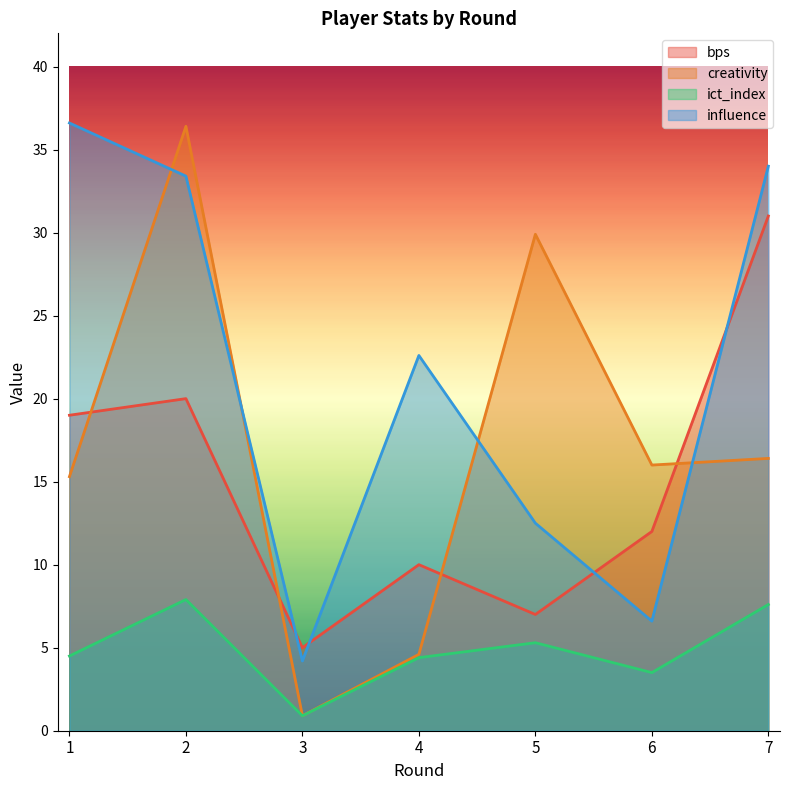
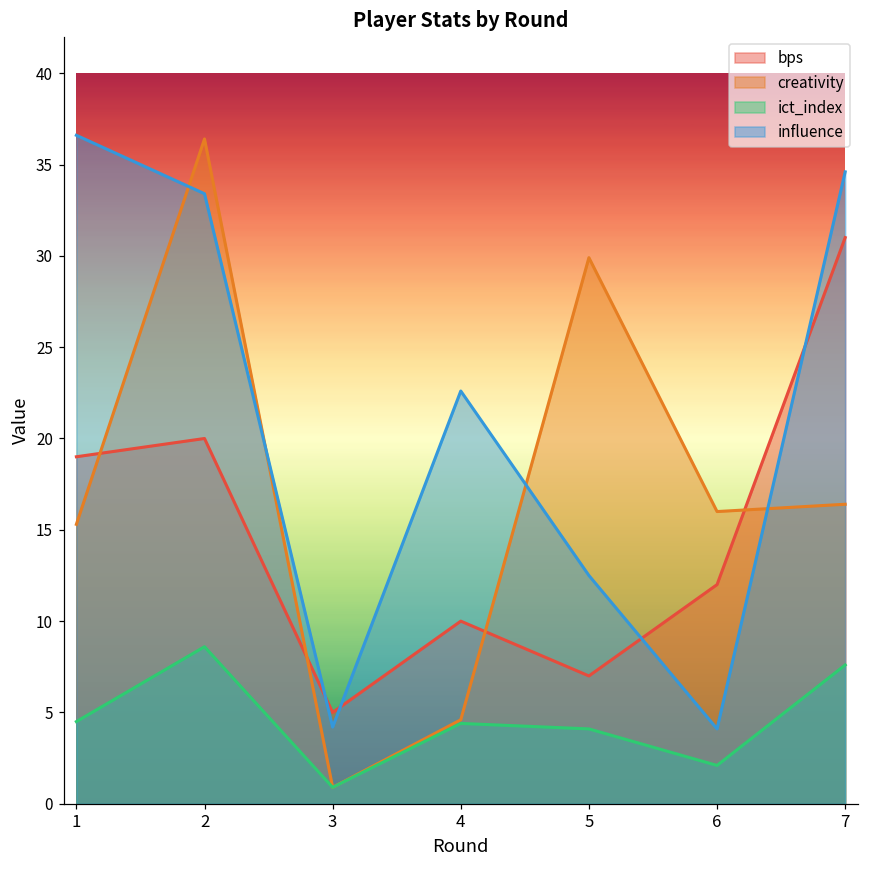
  {
    "ict_index": {
      "1": 4.5,
-     "2": 7.9,
+     "2": 8.6,
      "4": 4.4,
-     "5": 5.3,
-     "6": 3.5,
+     "5": 4.1,
+     "6": 2.1,
      "7": 7.6
    },
    "influence": {
      "1": 36.6,
      "2": 33.4,
      "3": 4.2,
      "4": 22.6,
      "5": 12.5,
-     "6": 6.6,
-     "7": 34.0
+     "6": 4.1,
+     "7": 34.6
    }
  }
